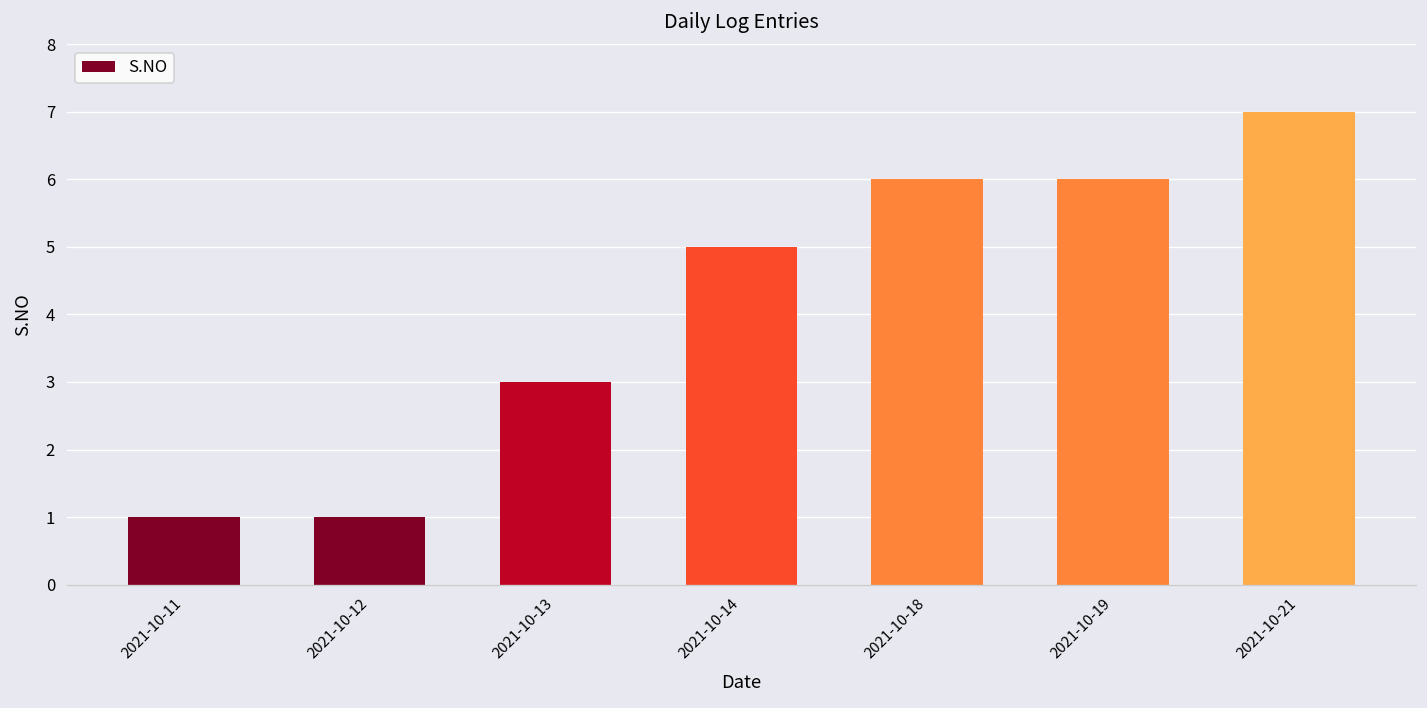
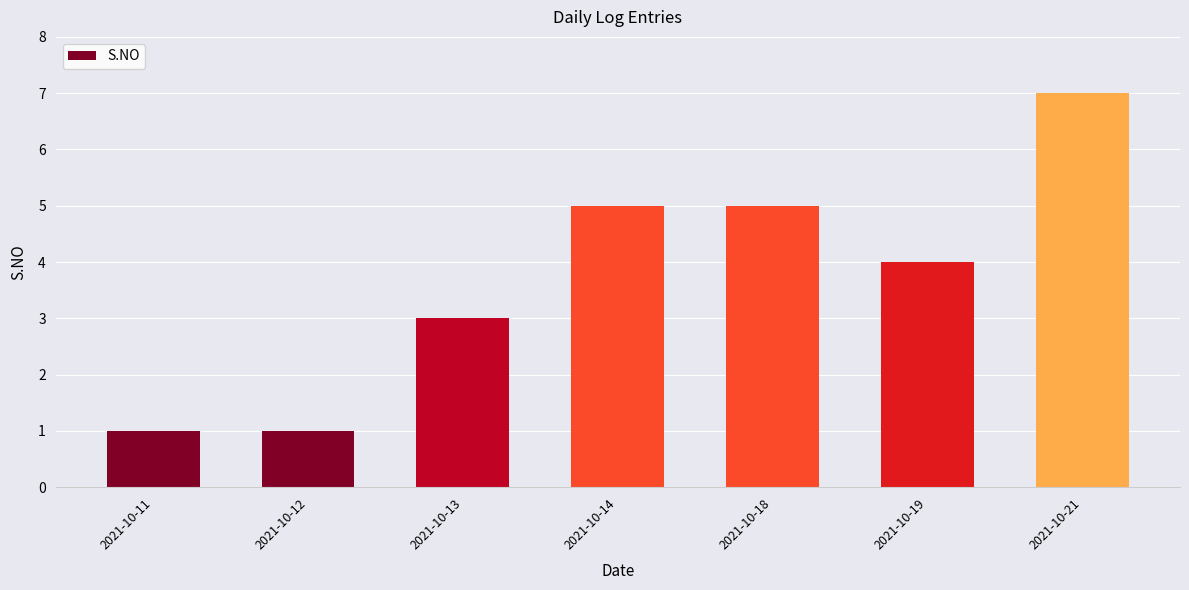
  {
    "2021-10-11": 1,
    "2021-10-12": 1,
    "2021-10-13": 3,
    "2021-10-14": 5,
-   "2021-10-18": 6,
-   "2021-10-19": 6,
+   "2021-10-18": 5,
+   "2021-10-19": 4,
    "2021-10-21": 7
  }
